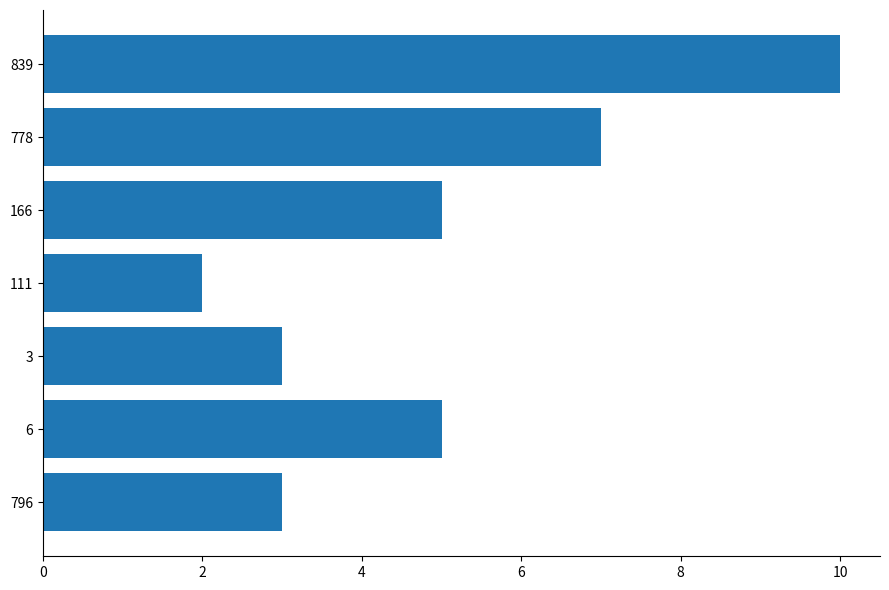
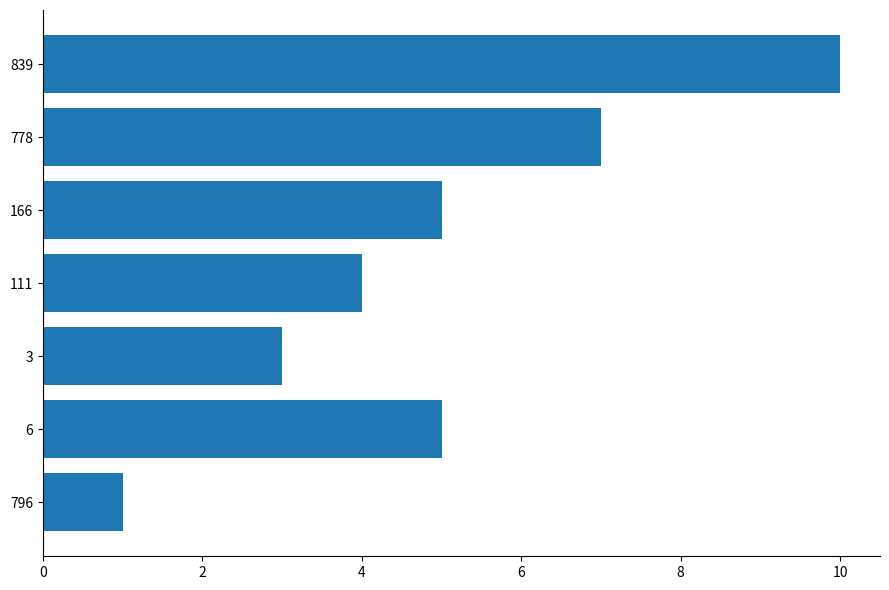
  {
    "839": 10,
    "778": 7,
    "166": 5,
-   "111": 2,
+   "111": 4,
    "3": 3,
    "6": 5,
-   "796": 3
+   "796": 1
  }
